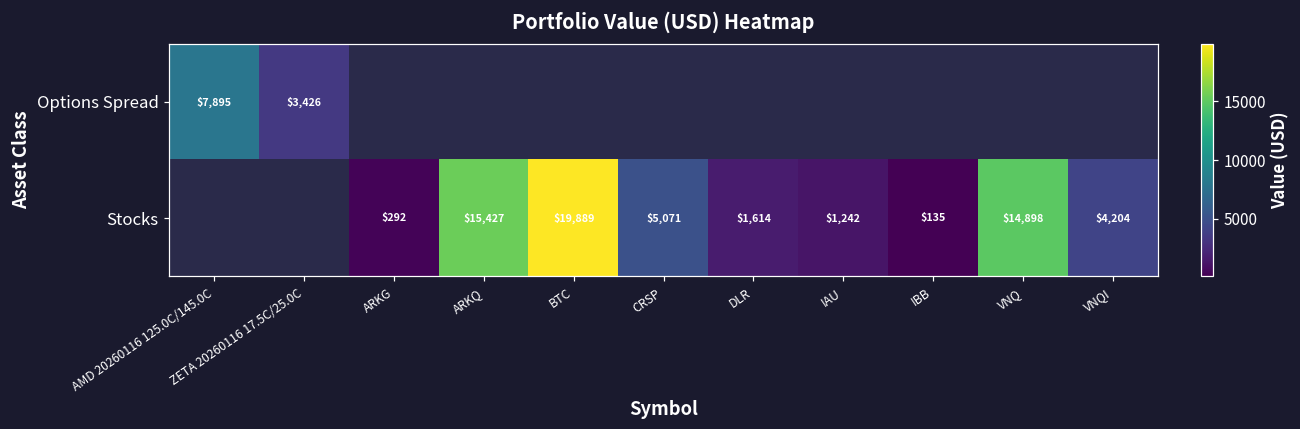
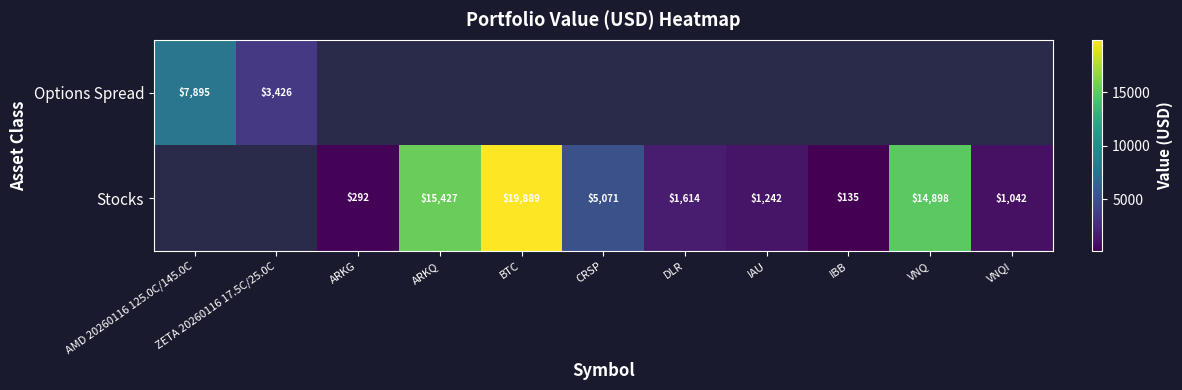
  {
    "Options Spread": {
      "AMD 20260116 125.0C/145.0C": "$7,895",
      "ZETA 20260116 17.5C/25.0C": "$3,426"
    },
    "Stocks": {
      "ARKG": "$292",
      "ARKQ": "$15,427",
      "BTC": "$19,889",
      "CRSP": "$5,071",
      "DLR": "$1,614",
      "IAU": "$1,242",
      "IBB": "$135",
      "VNQ": "$14,898",
-     "VNQI": "$4,204"
+     "VNQI": "$1,042"
    }
  }
